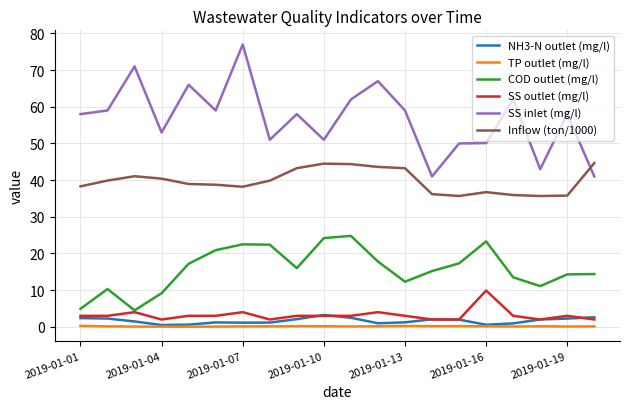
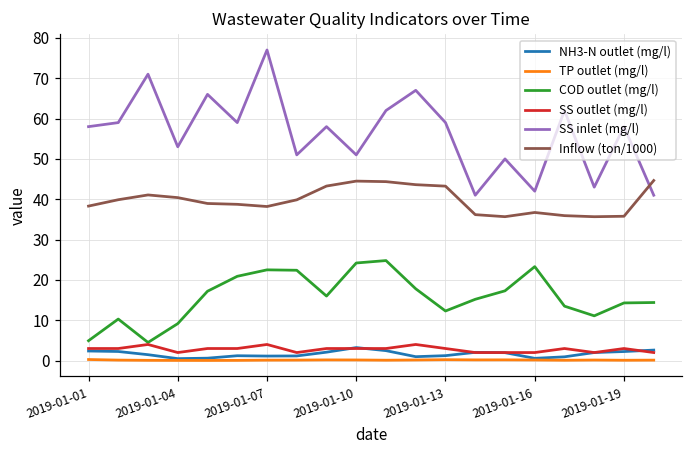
  {
    "NH3-N outlet (mg/l)": {
      "2019-01-07": 1,
      "2019-01-13": 1,
      "2019-01-19": 2
    },
    "TP outlet (mg/l)": {
      "2019-01-01": 0,
      "2019-01-07": 0,
      "2019-01-10": 0,
      "2019-01-13": 0,
      "2019-01-19": 0
    },
    "COD outlet (mg/l)": {
      "2019-01-01": 5,
      "2019-01-04": 9,
      "2019-01-07": 23,
      "2019-01-10": 24,
      "2019-01-13": 12,
      "2019-01-16": 23,
      "2019-01-19": 14
    },
    "SS outlet (mg/l)": {
      "2019-01-04": 2,
      "2019-01-07": 4,
      "2019-01-13": 3,
-     "2019-01-16": 10,
+     "2019-01-16": 2,
      "2019-01-19": 3
    },
    "SS inlet (mg/l)": {
      "2019-01-01": 58,
      "2019-01-04": 53,
      "2019-01-07": 77,
      "2019-01-10": 51,
      "2019-01-13": 59,
-     "2019-01-16": 50
+     "2019-01-16": 42
    },
    "Inflow (ton/1000)": {
      "2019-01-01": 38,
      "2019-01-04": 40,
      "2019-01-07": 38,
      "2019-01-10": 44,
      "2019-01-13": 43,
      "2019-01-16": 37,
      "2019-01-19": 36
    }
  }
